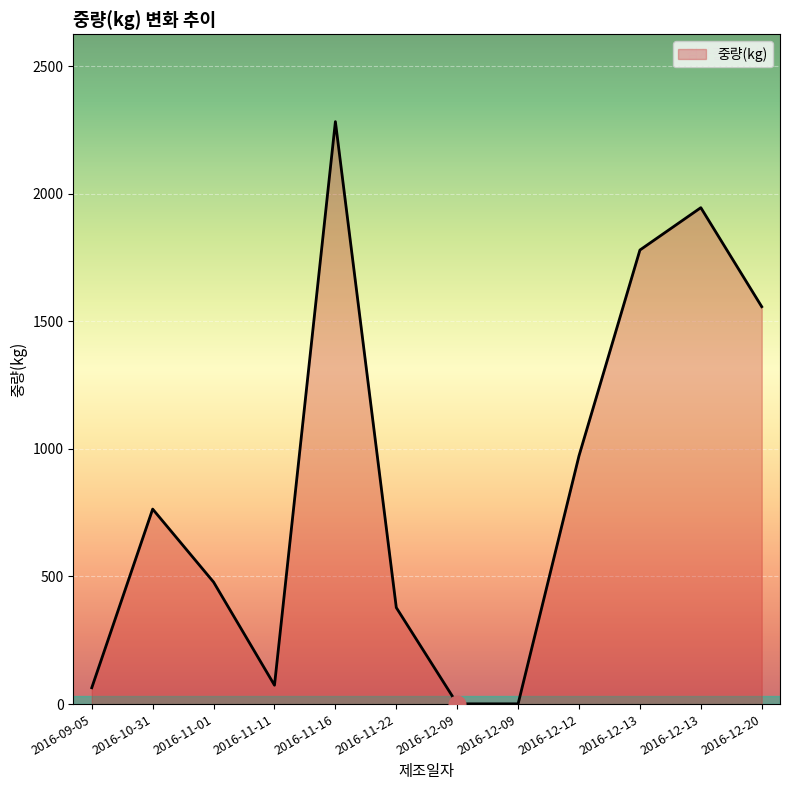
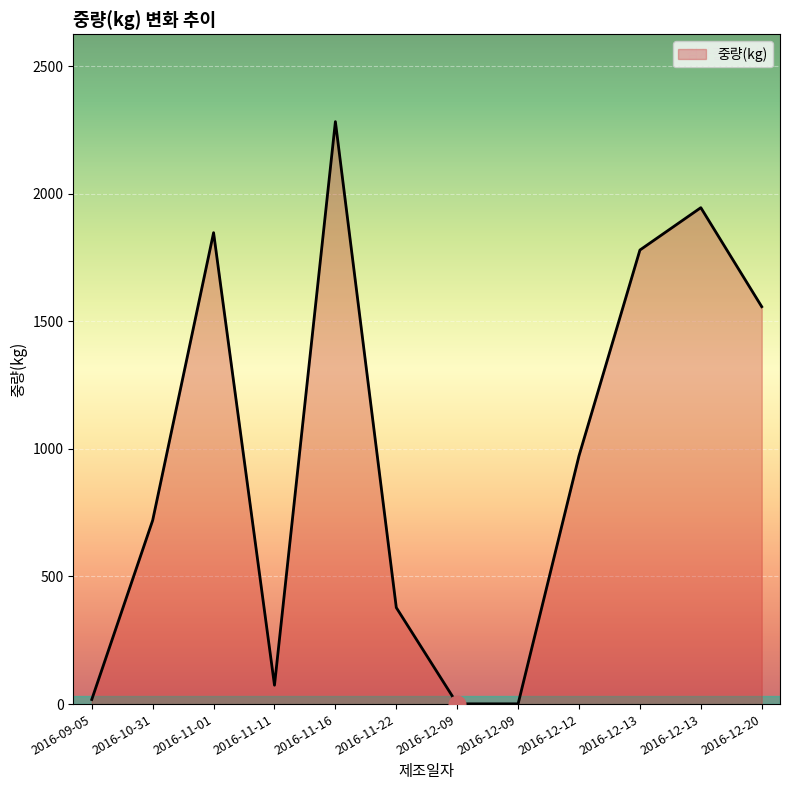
  {
    "중량(kg)": {
-     "2016-09-05": 60,
-     "2016-10-31": 760,
-     "2016-11-01": 480,
+     "2016-09-05": 20,
+     "2016-10-31": 720,
+     "2016-11-01": 1850,
      "2016-11-11": 70,
      "2016-11-16": 2280,
      "2016-11-22": 380,
      "2016-12-12": 970,
      "2016-12-20": 1560
    }
  }
